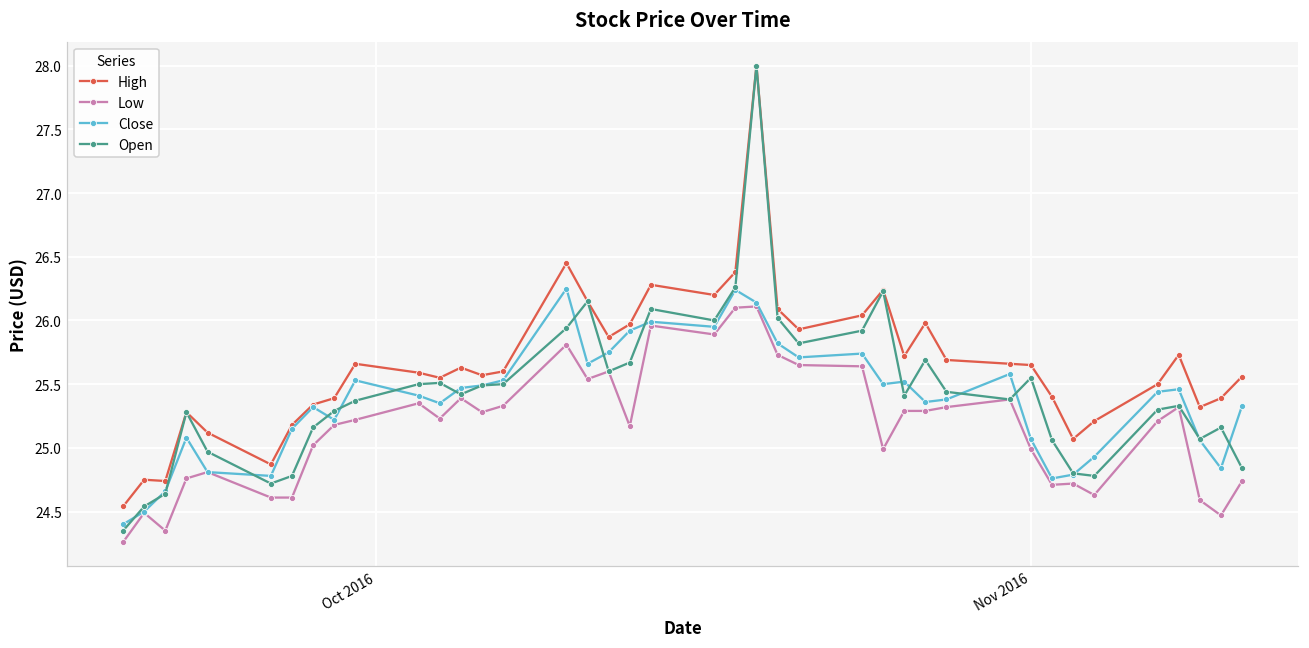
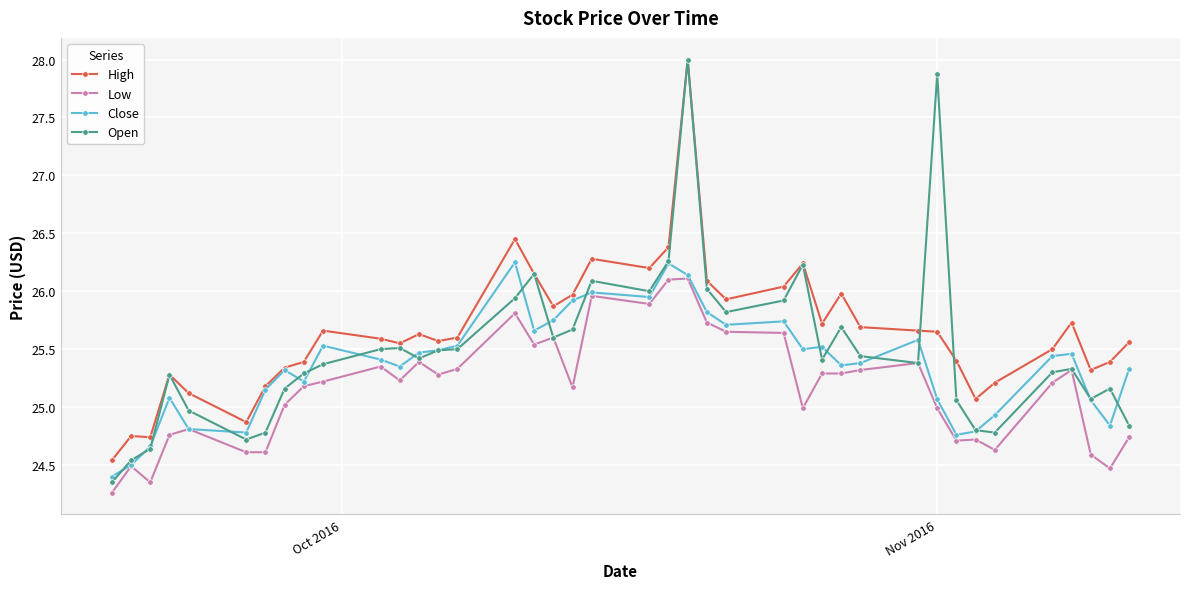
  {
    "High": {
      "Nov 2016": 25.65
    },
    "Low": {
      "Nov 2016": 24.99
    },
    "Close": {
      "Nov 2016": 25.07
    },
    "Open": {
-     "Nov 2016": 25.55
+     "Nov 2016": 27.87
    }
  }
